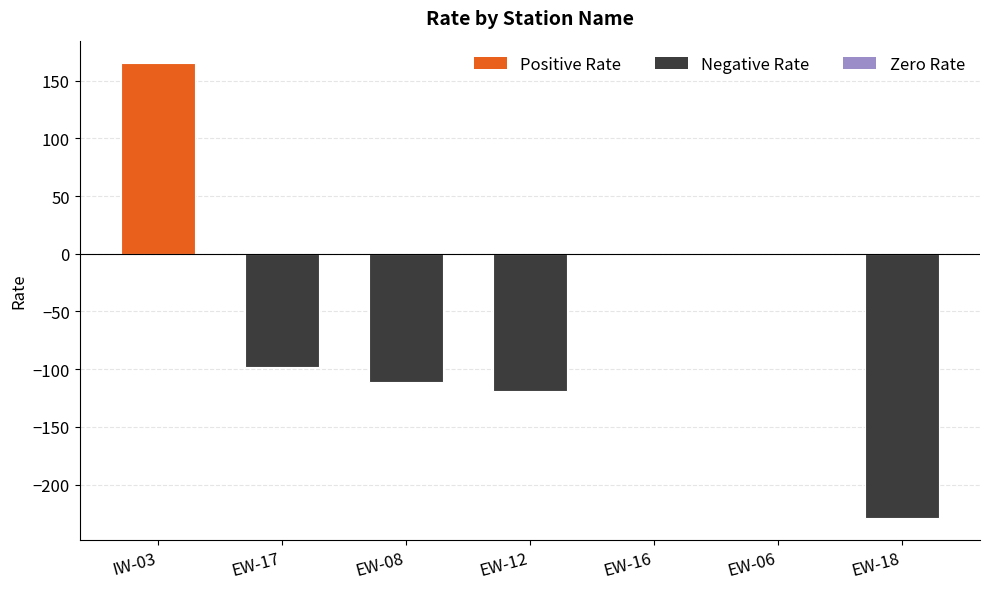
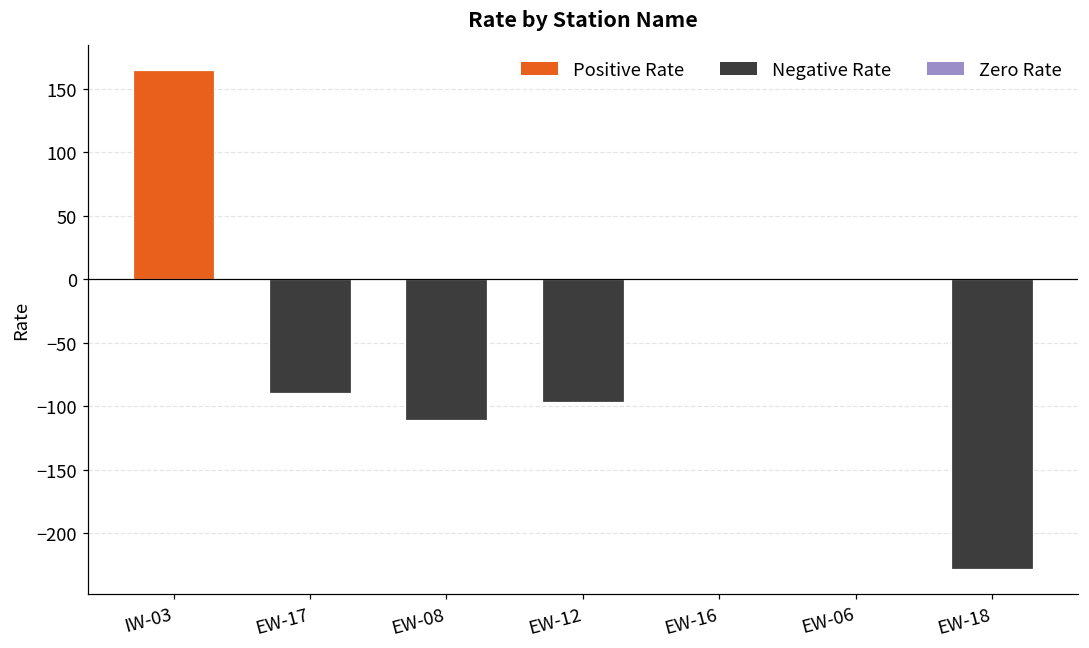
  {
    "IW-03": 165,
-   "EW-17": -98,
+   "EW-17": -90,
    "EW-08": -111,
-   "EW-12": -119,
+   "EW-12": -96,
    "EW-16": 0,
    "EW-06": 0,
    "EW-18": -229
  }
